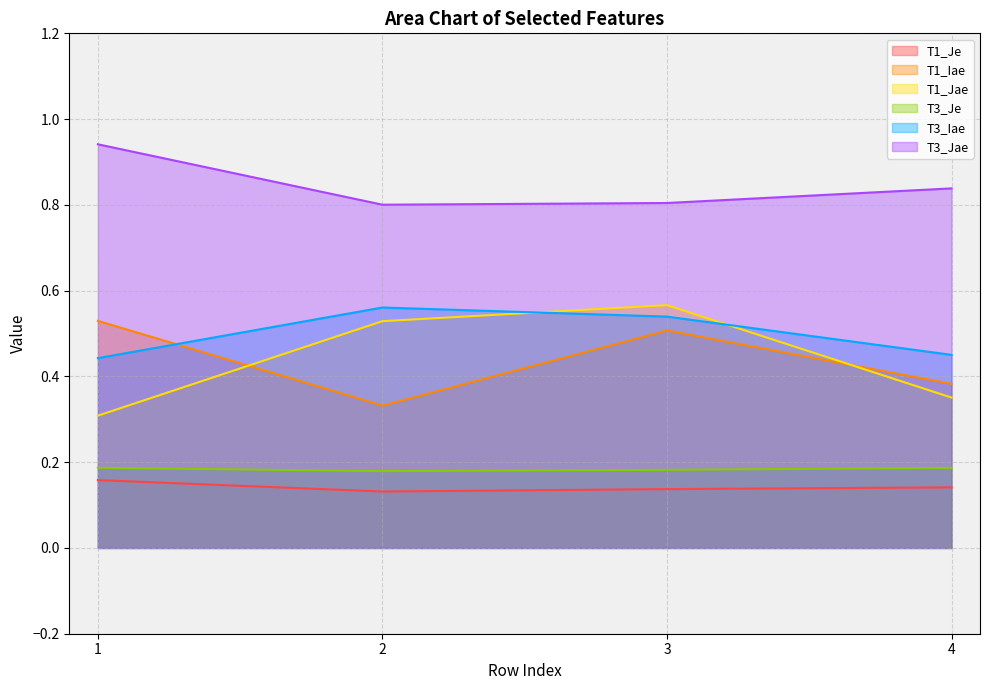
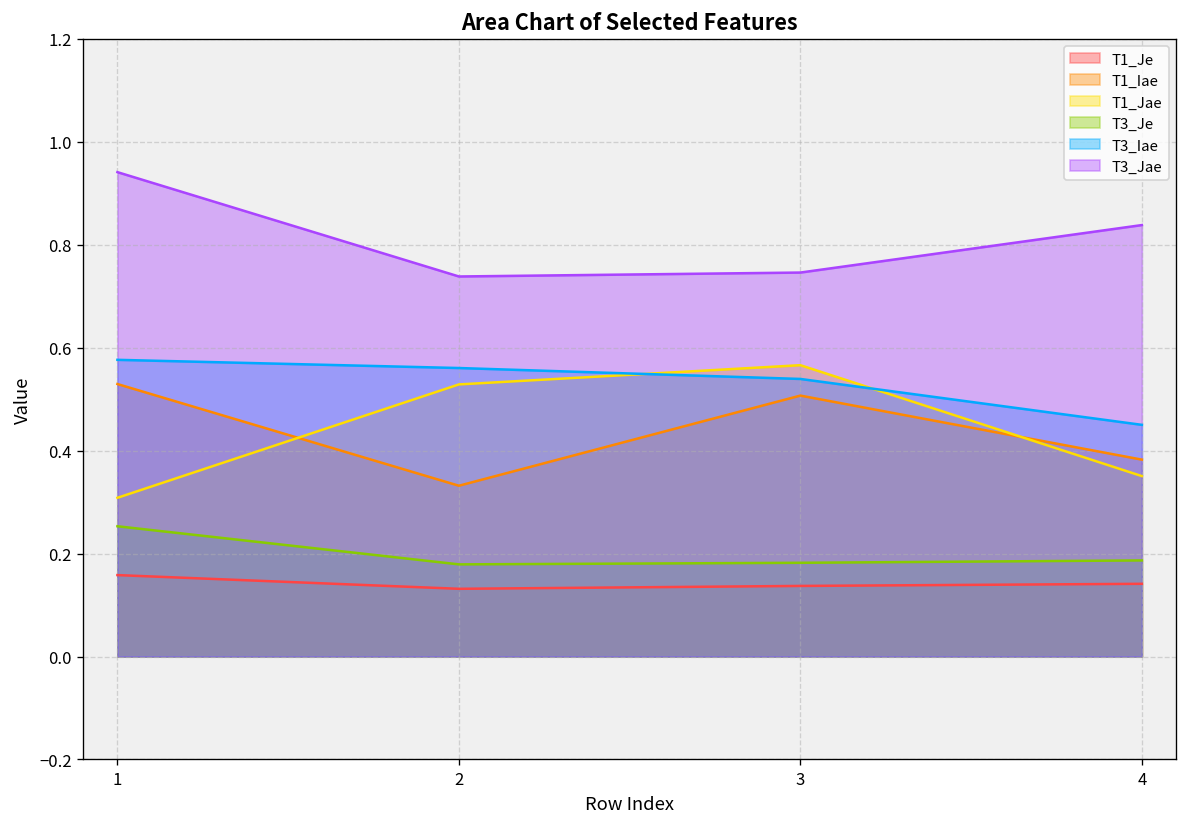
  {
    "T3_Je": {
-     "1": 0.19,
+     "1": 0.25,
      "2": 0.18,
      "3": 0.18,
      "4": 0.19
    },
    "T3_Iae": {
-     "1": 0.44,
+     "1": 0.58,
      "2": 0.56,
      "3": 0.54,
      "4": 0.45
    },
    "T3_Jae": {
      "1": 0.94,
-     "2": 0.80,
-     "3": 0.80,
+     "2": 0.74,
+     "3": 0.75,
      "4": 0.84
    }
  }
